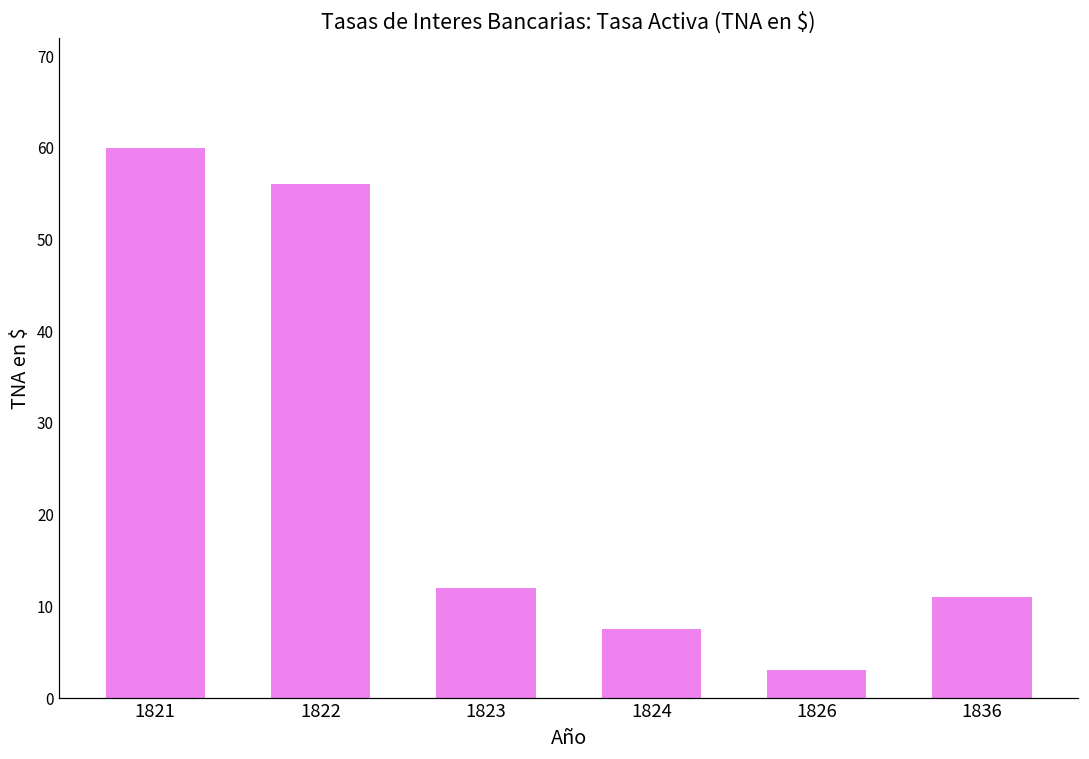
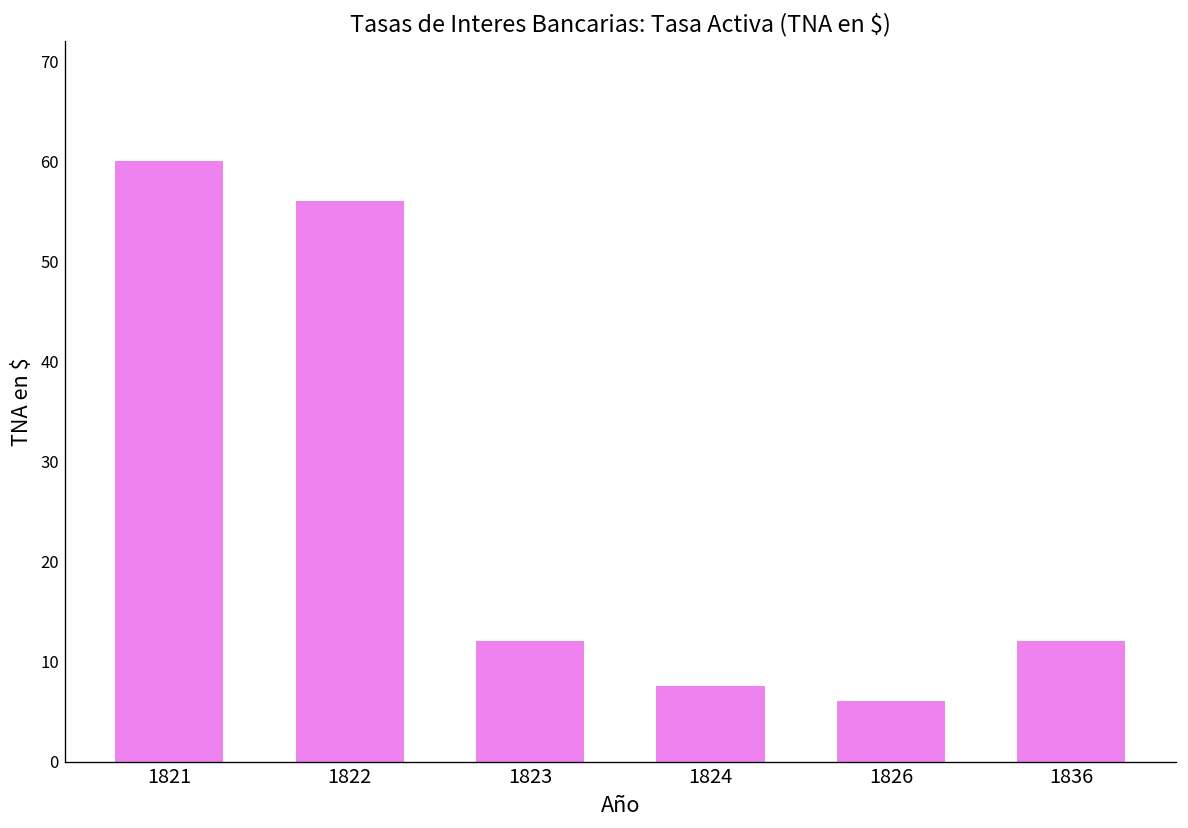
  {
    "1821": 60,
    "1822": 56,
    "1823": 12,
    "1824": 8,
-   "1826": 3,
-   "1836": 11
+   "1826": 6,
+   "1836": 12
  }
